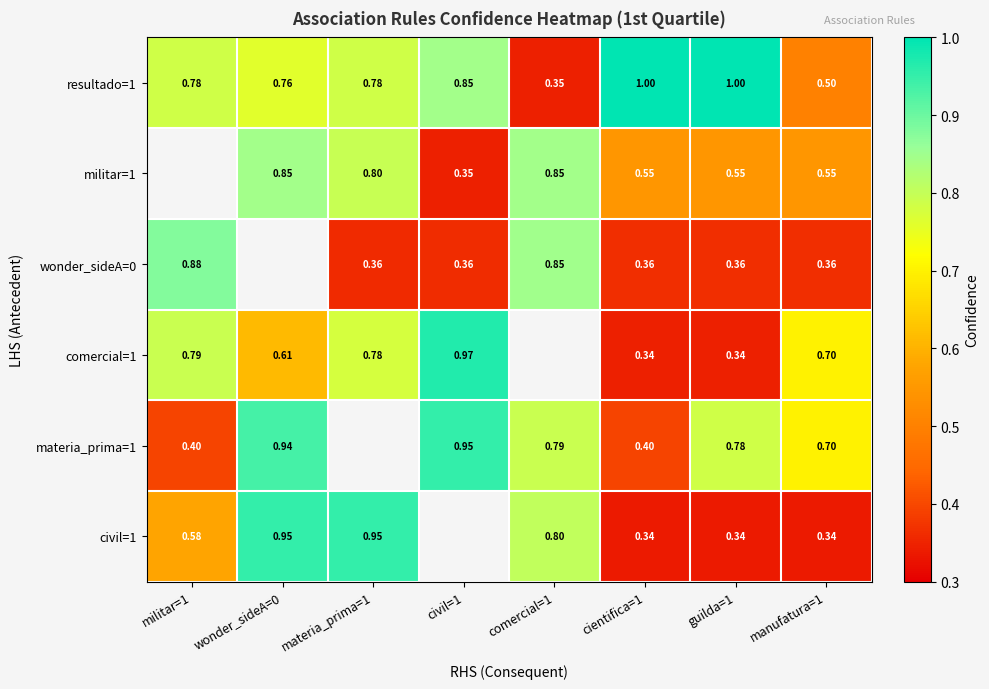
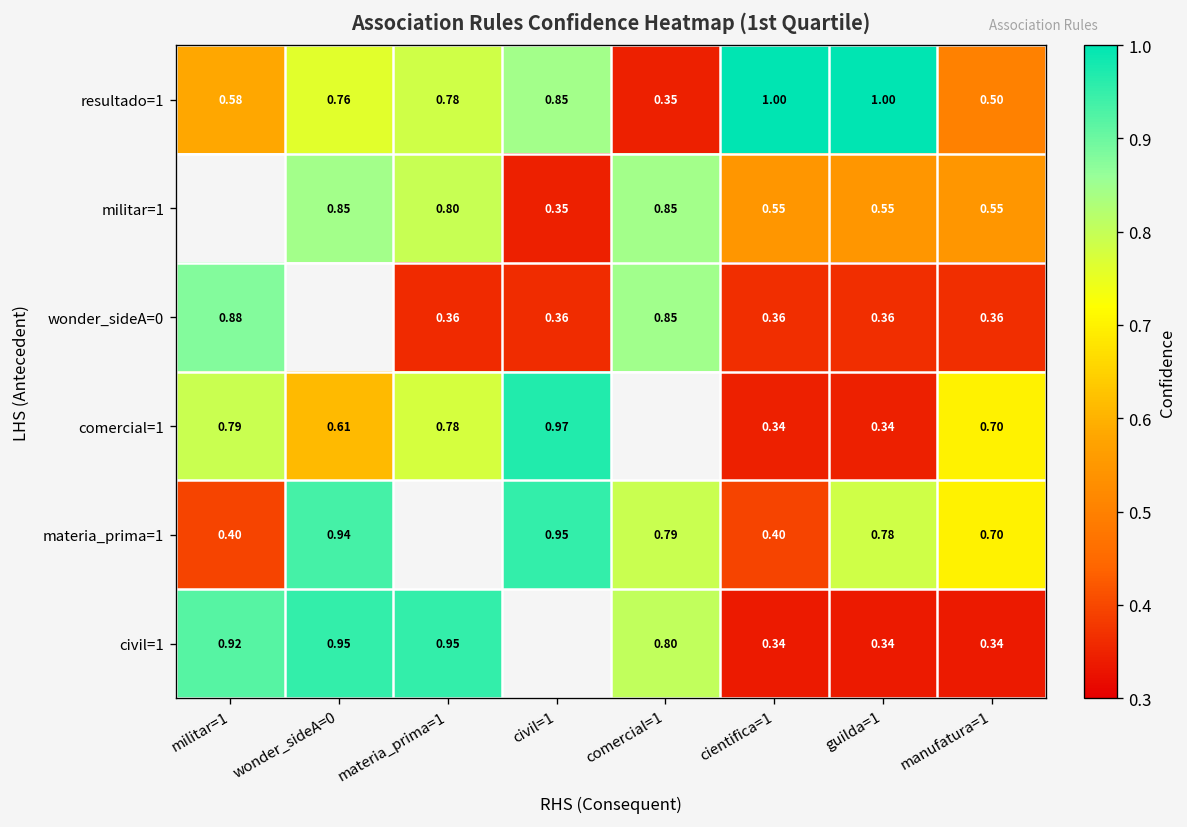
  {
    "resultado=1": {
-     "militar=1": 0.78,
+     "militar=1": 0.58,
      "wonder_sideA=0": 0.76,
      "materia_prima=1": 0.78,
      "civil=1": 0.85,
      "comercial=1": 0.35,
      "cientifica=1": 1.00,
      "guilda=1": 1.00,
      "manufatura=1": 0.50
    },
    "militar=1": {
      "wonder_sideA=0": 0.85,
      "materia_prima=1": 0.80,
      "civil=1": 0.35,
      "comercial=1": 0.85,
      "cientifica=1": 0.55,
      "guilda=1": 0.55,
      "manufatura=1": 0.55
    },
    "wonder_sideA=0": {
      "militar=1": 0.88,
      "materia_prima=1": 0.36,
      "civil=1": 0.36,
      "comercial=1": 0.85,
      "cientifica=1": 0.36,
      "guilda=1": 0.36,
      "manufatura=1": 0.36
    },
    "comercial=1": {
      "militar=1": 0.79,
      "wonder_sideA=0": 0.61,
      "materia_prima=1": 0.78,
      "civil=1": 0.97,
      "cientifica=1": 0.34,
      "guilda=1": 0.34,
      "manufatura=1": 0.70
    },
    "materia_prima=1": {
      "militar=1": 0.40,
      "wonder_sideA=0": 0.94,
      "civil=1": 0.95,
      "comercial=1": 0.79,
      "cientifica=1": 0.40,
      "guilda=1": 0.78,
      "manufatura=1": 0.70
    },
    "civil=1": {
-     "militar=1": 0.58,
+     "militar=1": 0.92,
      "wonder_sideA=0": 0.95,
      "materia_prima=1": 0.95,
      "comercial=1": 0.80,
      "cientifica=1": 0.34,
      "guilda=1": 0.34,
      "manufatura=1": 0.34
    }
  }
